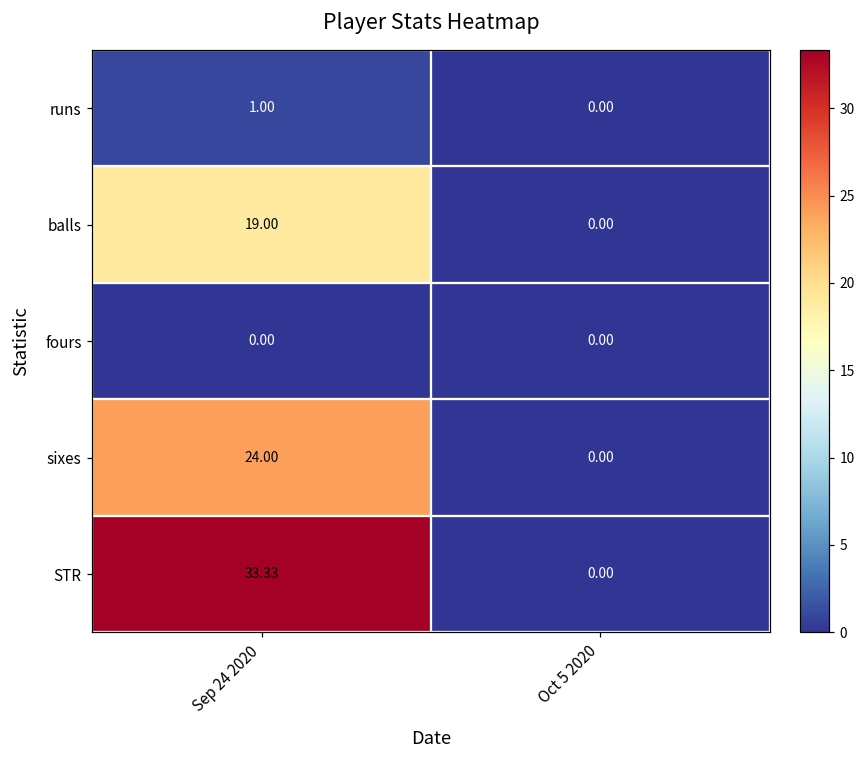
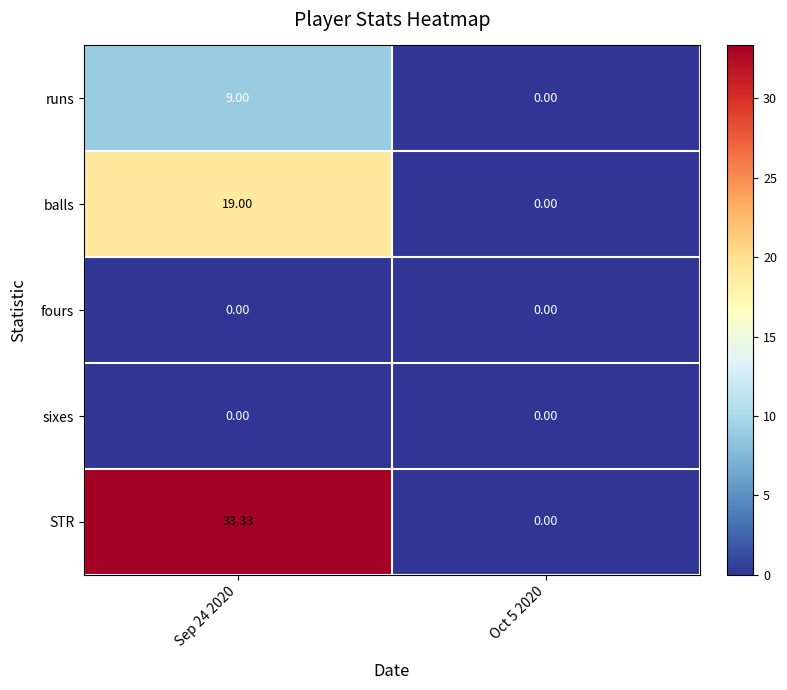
  {
    "runs": {
-     "Sep 24 2020": 1.00,
+     "Sep 24 2020": 9.00,
      "Oct 5 2020": 0.00
    },
    "balls": {
      "Sep 24 2020": 19.00,
      "Oct 5 2020": 0.00
    },
    "fours": {
      "Sep 24 2020": 0.00,
      "Oct 5 2020": 0.00
    },
    "sixes": {
-     "Sep 24 2020": 24.00,
+     "Sep 24 2020": 0.00,
      "Oct 5 2020": 0.00
    },
    "STR": {
      "Sep 24 2020": 33.33,
      "Oct 5 2020": 0.00
    }
  }
